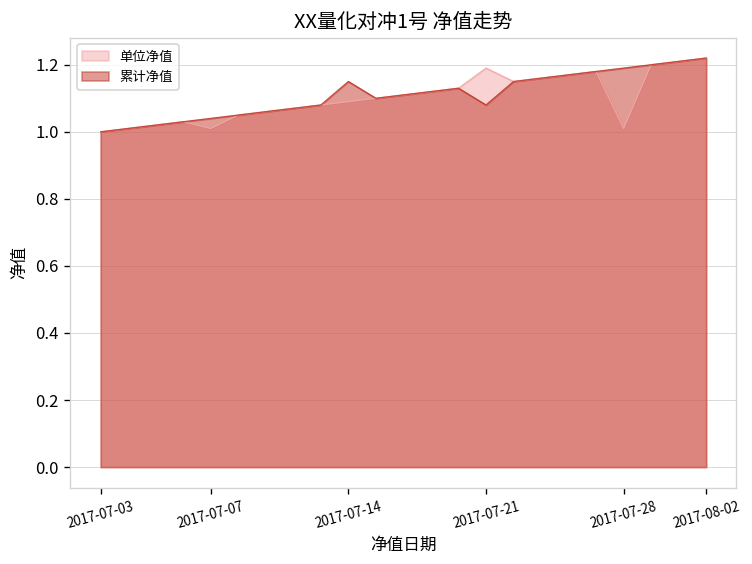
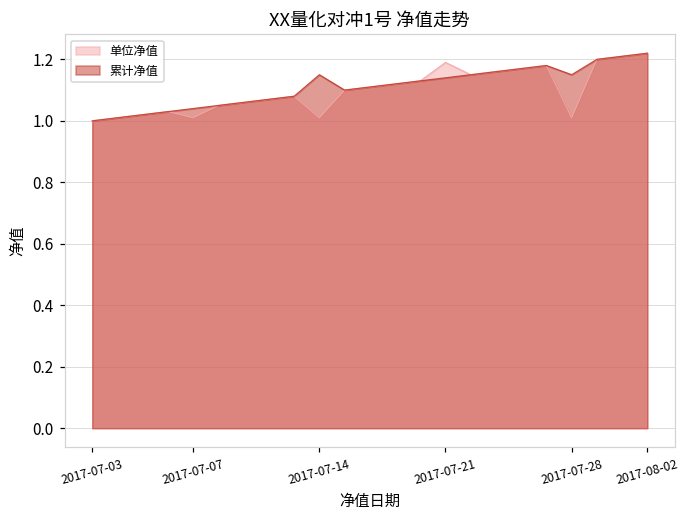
  {
    "单位净值": {
      "2017-07-07": 1.01,
-     "2017-07-14": 1.09,
+     "2017-07-14": 1.01,
      "2017-07-21": 1.19,
      "2017-07-28": 1.01
    },
    "累计净值": {
      "2017-07-07": 1.04,
      "2017-07-14": 1.15,
-     "2017-07-21": 1.08,
-     "2017-07-28": 1.19
+     "2017-07-21": 1.14,
+     "2017-07-28": 1.15
    }
  }
